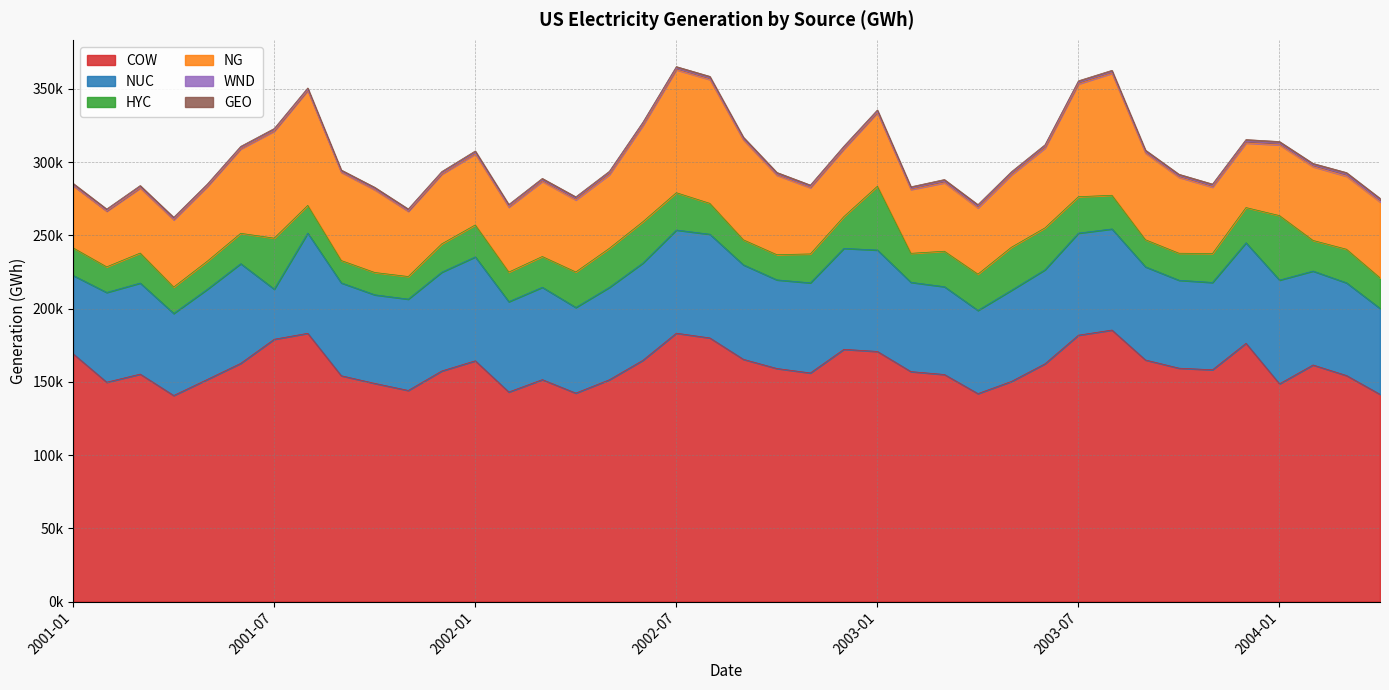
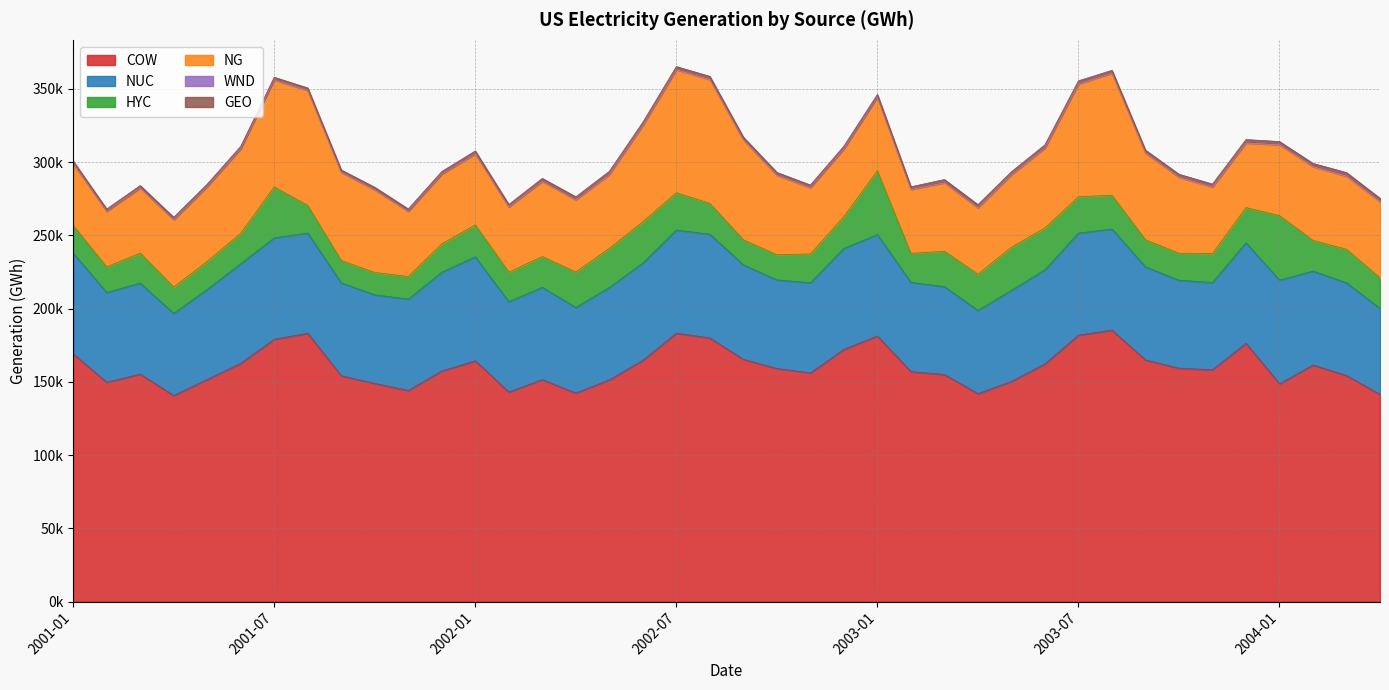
  {
    "COW": {
      "2001-01": 169000,
      "2001-07": 179000,
      "2002-01": 164000,
      "2002-07": 183000,
-     "2003-01": 171000,
+     "2003-01": 181000,
      "2003-07": 182000,
      "2004-01": 149000
    },
    "NUC": {
-     "2001-01": 53000,
-     "2001-07": 34000,
+     "2001-01": 69000,
+     "2001-07": 69000,
      "2002-01": 71000,
      "2002-07": 70000,
      "2003-01": 69000,
      "2003-07": 70000,
      "2004-01": 71000
    },
    "HYC": {
      "2001-01": 19000,
      "2001-07": 35000,
      "2002-01": 22000,
      "2002-07": 25000,
      "2003-01": 44000,
      "2003-07": 25000,
      "2004-01": 44000
    }
  }
